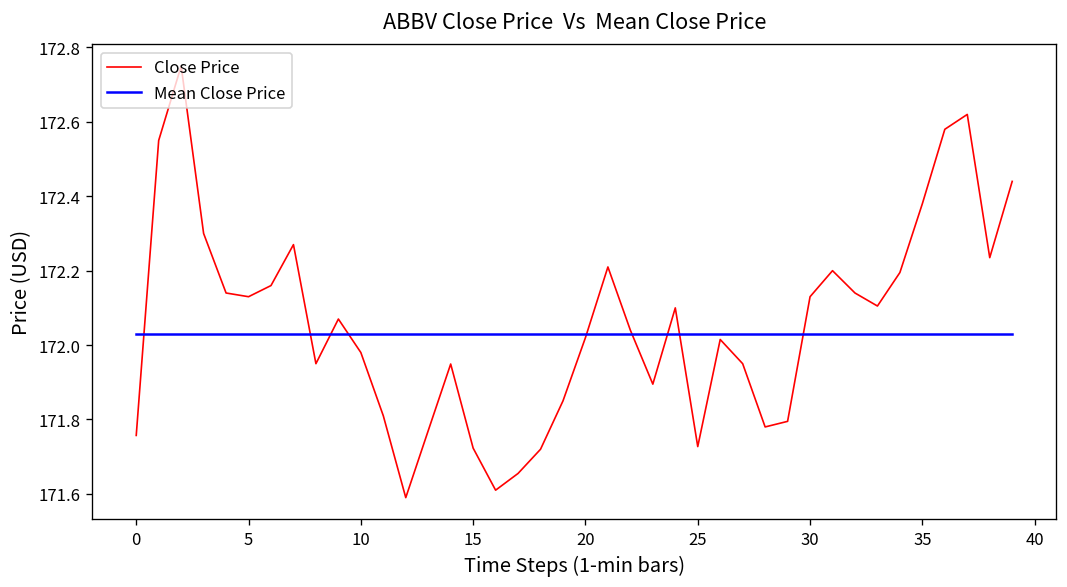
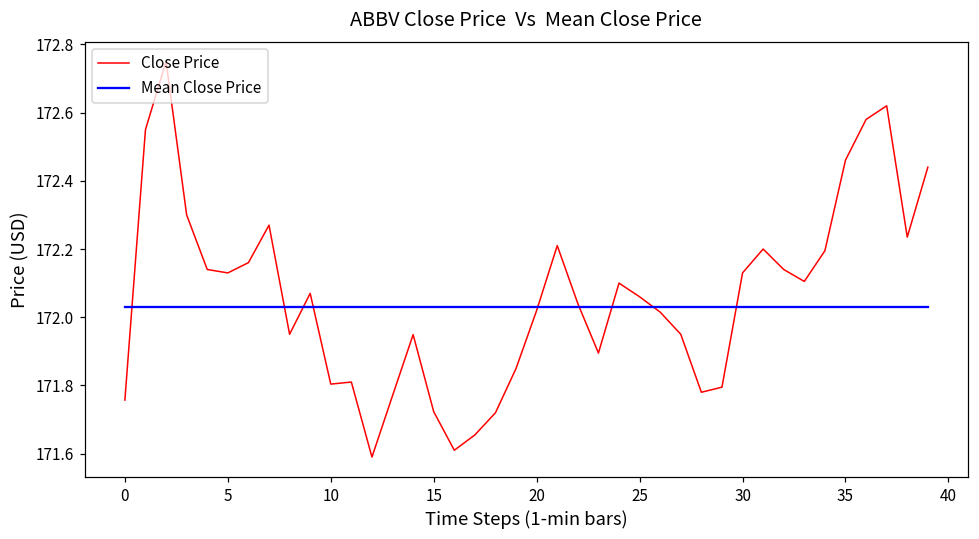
  {
    "Close Price": {
      "0": 171.76,
      "5": 172.13,
-     "10": 171.98,
+     "10": 171.80,
      "15": 171.72,
      "20": 172.02,
-     "25": 171.73,
+     "25": 172.06,
      "30": 172.13,
-     "35": 172.38
+     "35": 172.46
    },
    "Mean Close Price": {
      "0": 172.03,
      "5": 172.03,
      "10": 172.03,
      "15": 172.03,
      "20": 172.03,
      "25": 172.03,
      "30": 172.03,
      "35": 172.03
    }
  }
